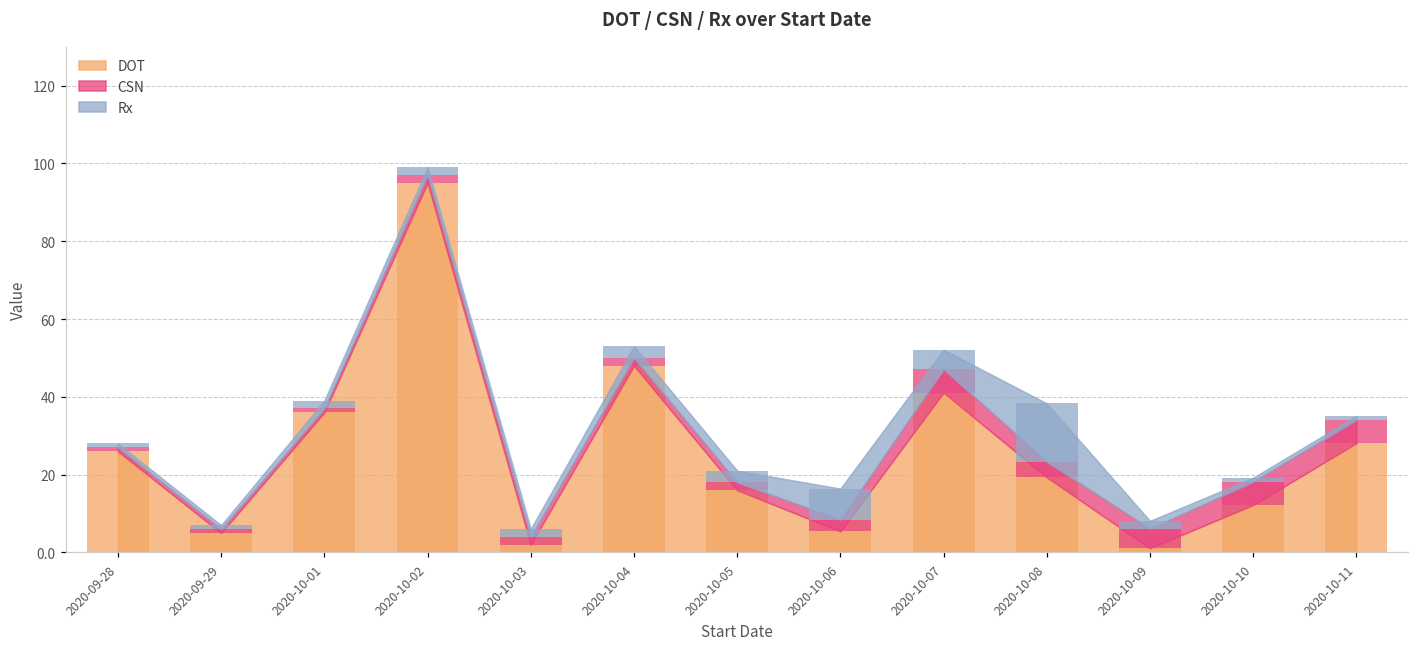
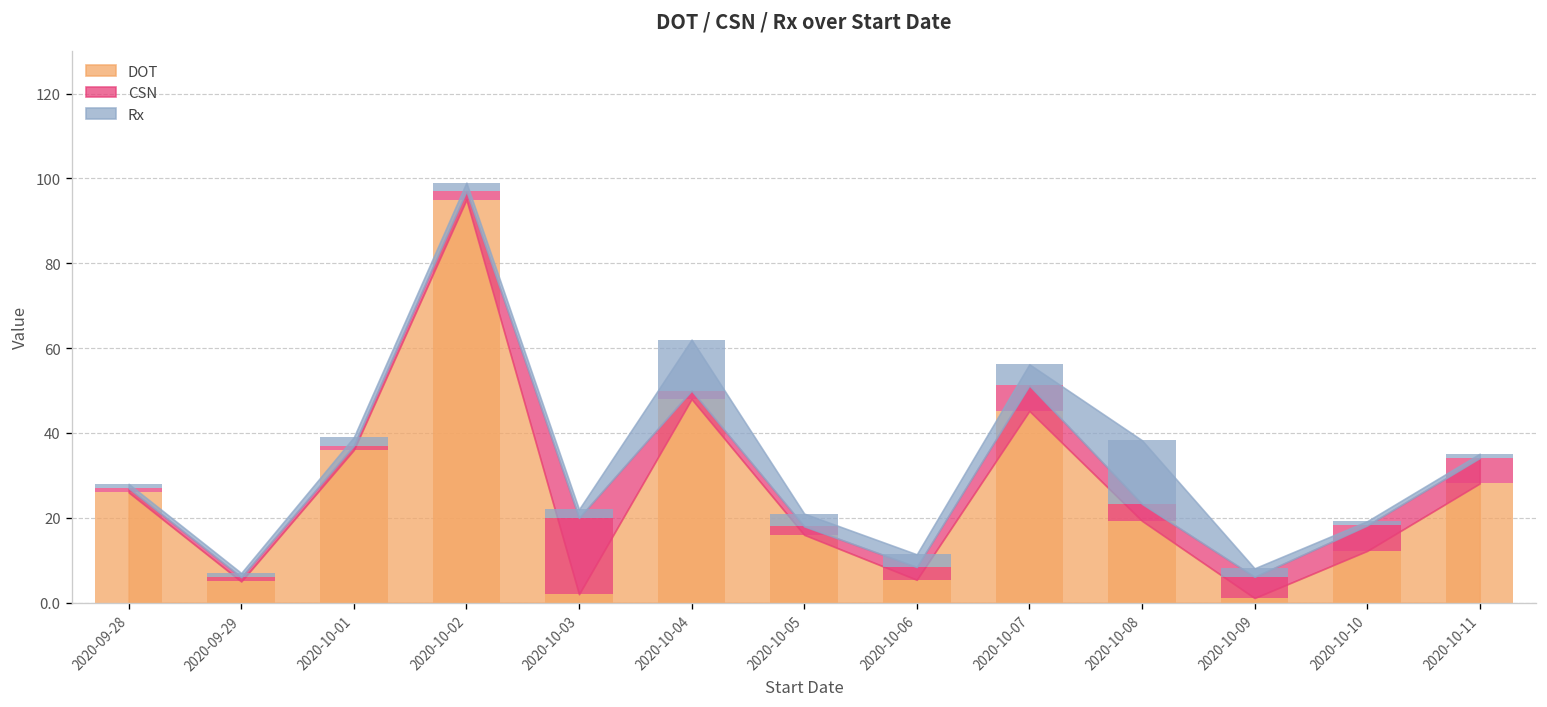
  {
    "DOT": {
      "2020-09-28": 26,
      "2020-09-29": 5,
      "2020-10-01": 36,
      "2020-10-02": 95,
      "2020-10-03": 2,
      "2020-10-04": 48,
      "2020-10-05": 16,
      "2020-10-06": 5,
-     "2020-10-07": 41,
+     "2020-10-07": 45,
      "2020-10-08": 19,
      "2020-10-09": 1,
      "2020-10-10": 12,
      "2020-10-11": 28
    },
    "CSN": {
      "2020-09-28": 1,
      "2020-09-29": 1,
      "2020-10-01": 1,
      "2020-10-02": 2,
-     "2020-10-03": 2,
+     "2020-10-03": 18,
      "2020-10-04": 2,
      "2020-10-05": 2,
      "2020-10-06": 3,
      "2020-10-07": 6,
      "2020-10-08": 4,
      "2020-10-09": 5,
      "2020-10-10": 6,
      "2020-10-11": 6
    },
    "Rx": {
      "2020-09-28": 1,
      "2020-09-29": 1,
      "2020-10-01": 2,
      "2020-10-02": 2,
      "2020-10-03": 2,
-     "2020-10-04": 3,
+     "2020-10-04": 12,
      "2020-10-05": 3,
-     "2020-10-06": 8,
+     "2020-10-06": 3,
      "2020-10-07": 5,
      "2020-10-08": 15,
      "2020-10-09": 2,
      "2020-10-10": 1,
      "2020-10-11": 1
    }
  }
